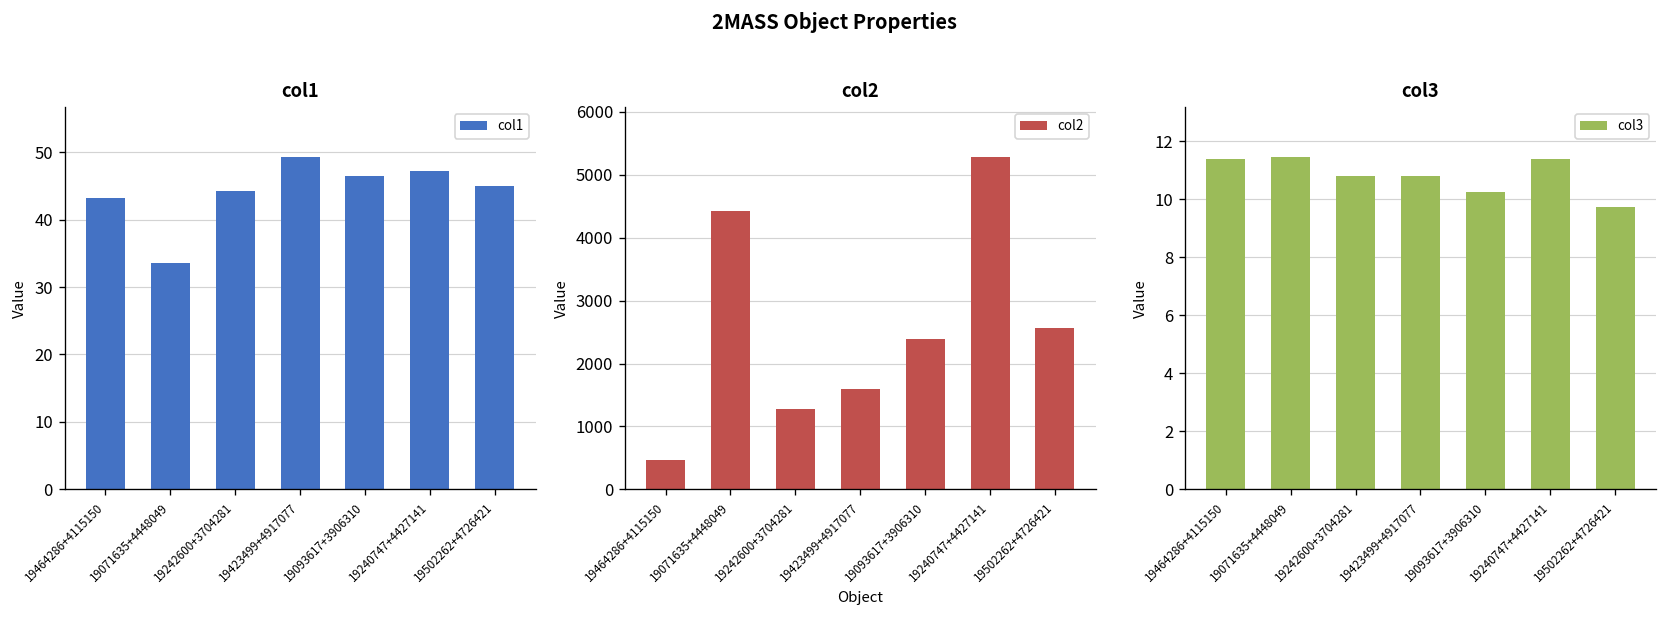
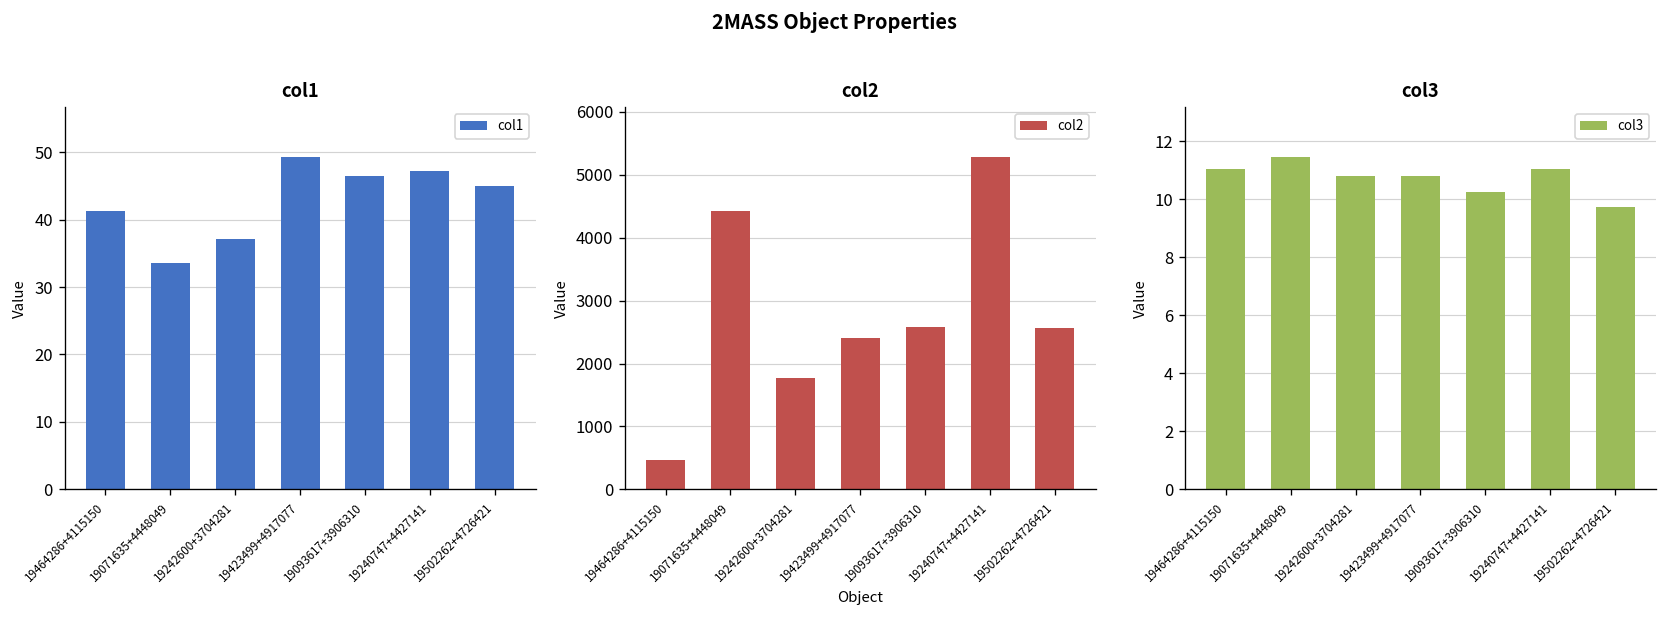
  {
    "col1": {
-     "19464286+4115150": 43,
+     "19464286+4115150": 41,
      "19071635+4448049": 34,
-     "19242600+3704281": 44,
+     "19242600+3704281": 37,
      "19423499+4917077": 49,
      "19093617+3906310": 47,
      "19240747+4427141": 47,
      "19502262+4726421": 45
    },
    "col2": {
      "19464286+4115150": 500,
      "19071635+4448049": 4400,
-     "19242600+3704281": 1300,
-     "19423499+4917077": 1600,
-     "19093617+3906310": 2400,
+     "19242600+3704281": 1800,
+     "19423499+4917077": 2400,
+     "19093617+3906310": 2600,
      "19240747+4427141": 5300,
      "19502262+4726421": 2600
    },
    "col3": {
-     "19464286+4115150": 11.4,
+     "19464286+4115150": 11.0,
      "19071635+4448049": 11.5,
      "19242600+3704281": 10.8,
      "19423499+4917077": 10.8,
      "19093617+3906310": 10.2,
-     "19240747+4427141": 11.4,
+     "19240747+4427141": 11.0,
      "19502262+4726421": 9.7
    }
  }
